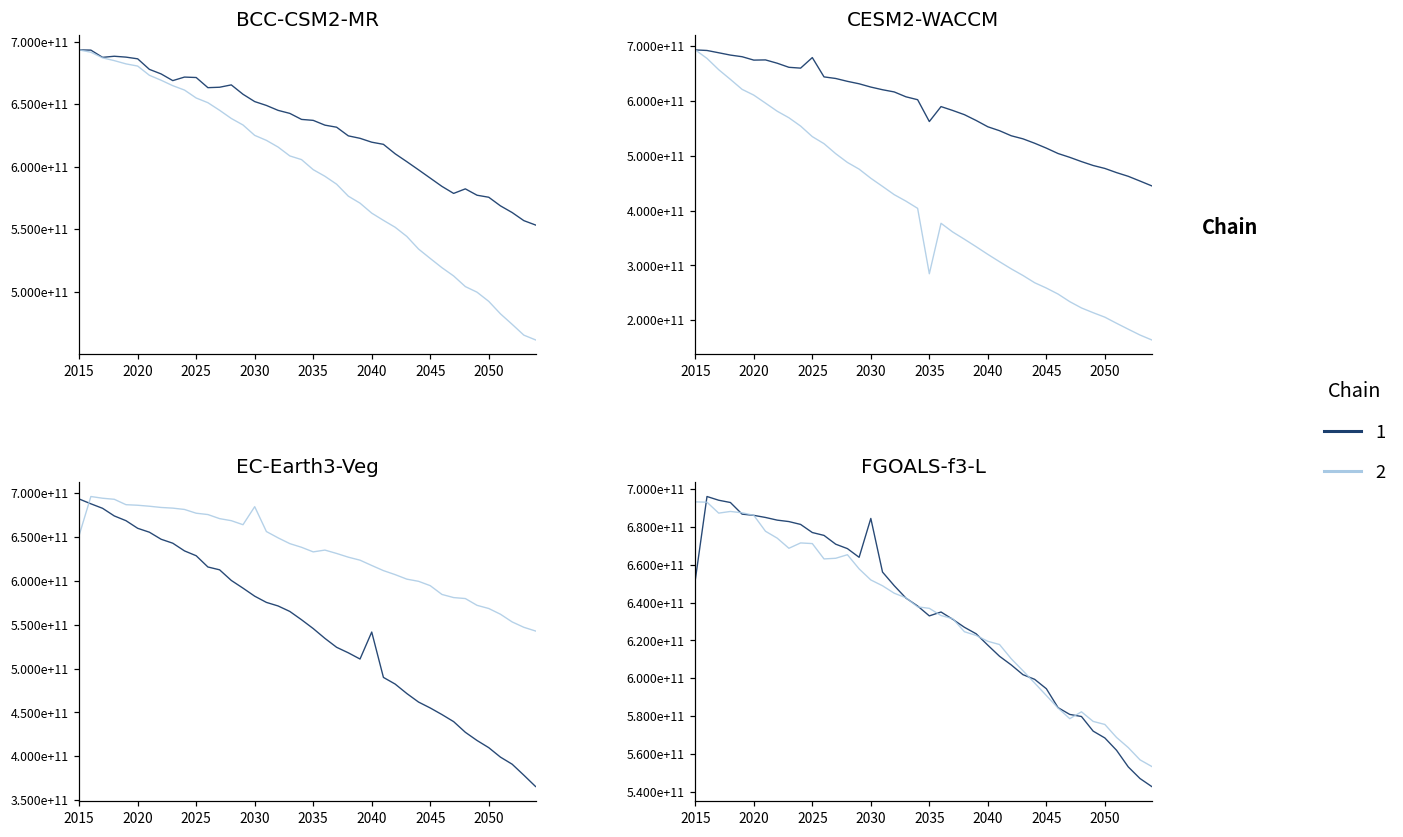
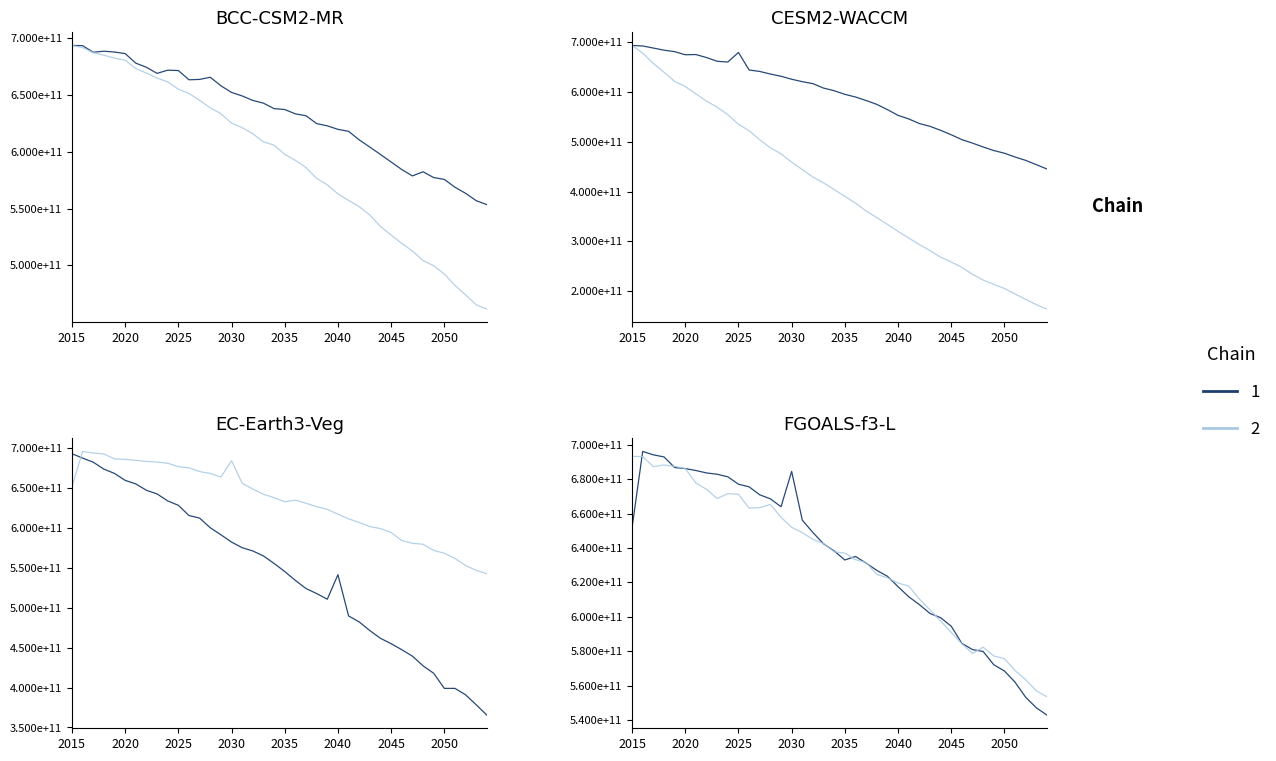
  {
    "BCC-CSM2-MR": {
      "1": {
        "2020": 686000000000,
        "2025": 671000000000,
        "2030": 652000000000,
        "2035": 637000000000,
        "2040": 620000000000,
        "2045": 591000000000,
        "2050": 576000000000
      },
      "2": {
        "2020": 680000000000,
        "2025": 655000000000,
        "2030": 625000000000,
        "2035": 598000000000,
        "2040": 563000000000,
        "2045": 527000000000,
        "2050": 492000000000
      }
    },
    "CESM2-WACCM": {
      "1": {
        "2020": 670000000000,
        "2025": 680000000000,
        "2030": 630000000000,
-       "2035": 560000000000,
+       "2035": 600000000000,
        "2040": 550000000000,
        "2045": 510000000000,
        "2050": 480000000000
      },
      "2": {
        "2020": 610000000000,
        "2025": 540000000000,
        "2030": 460000000000,
-       "2035": 280000000000,
+       "2035": 390000000000,
        "2040": 320000000000,
        "2045": 260000000000,
        "2050": 210000000000
      }
    },
    "EC-Earth3-Veg": {
      "1": {
        "2015": 690000000000,
        "2020": 660000000000,
        "2025": 630000000000,
        "2030": 580000000000,
        "2035": 550000000000,
        "2040": 540000000000,
        "2045": 460000000000,
-       "2050": 410000000000
+       "2050": 400000000000
      },
      "2": {
        "2015": 650000000000,
        "2020": 690000000000,
        "2025": 680000000000,
        "2030": 680000000000,
        "2035": 630000000000,
        "2040": 620000000000,
        "2045": 590000000000,
        "2050": 570000000000
      }
    },
    "FGOALS-f3-L": {
      "1": {
        "2015": 652000000000,
        "2025": 677000000000,
        "2030": 685000000000,
        "2035": 633000000000,
        "2040": 618000000000,
        "2045": 594000000000,
        "2050": 568000000000
      },
      "2": {
        "2015": 693000000000,
        "2025": 671000000000,
        "2030": 652000000000,
        "2035": 637000000000,
        "2040": 620000000000,
        "2045": 591000000000,
        "2050": 576000000000
      }
    }
  }
